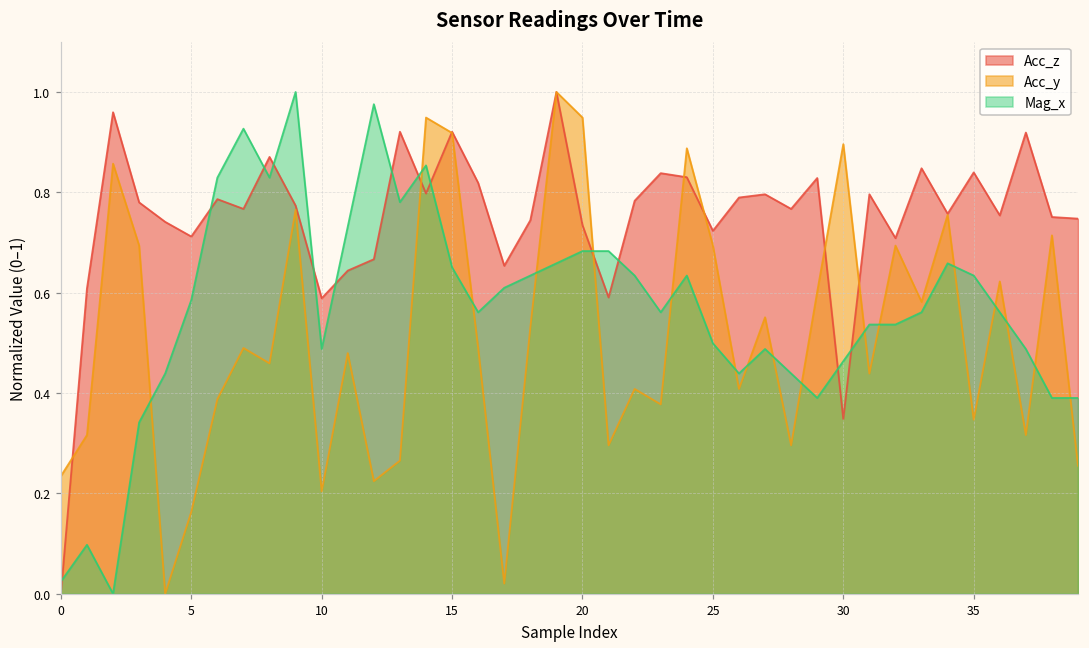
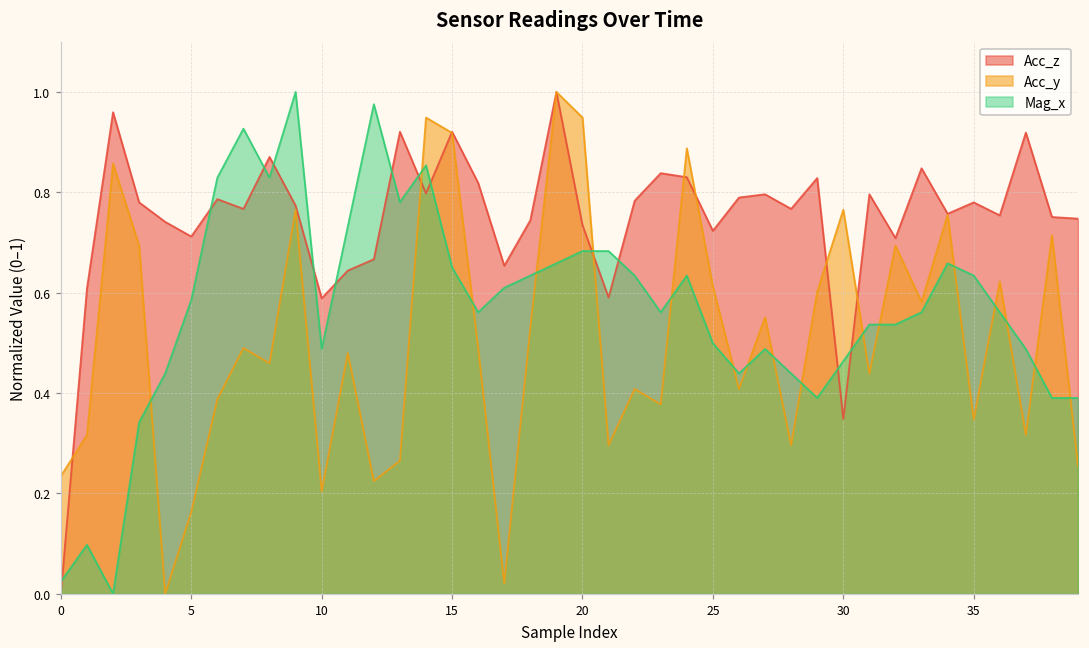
  {
    "Acc_z": {
      "0": 0.00,
      "5": 0.71,
      "10": 0.59,
      "20": 0.73,
      "25": 0.72,
      "30": 0.35,
-     "35": 0.84
+     "35": 0.78
    },
    "Acc_y": {
      "0": 0.23,
      "5": 0.16,
      "10": 0.20,
      "20": 0.95,
-     "25": 0.69,
-     "30": 0.90,
+     "25": 0.61,
+     "30": 0.77,
      "35": 0.35
    },
    "Mag_x": {
      "0": 0.02,
      "5": 0.59,
      "10": 0.49,
      "15": 0.65,
      "20": 0.68,
      "25": 0.50,
      "30": 0.46,
      "35": 0.63
    }
  }
